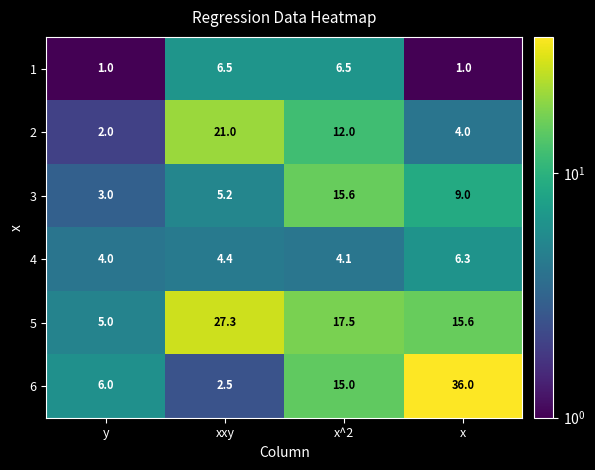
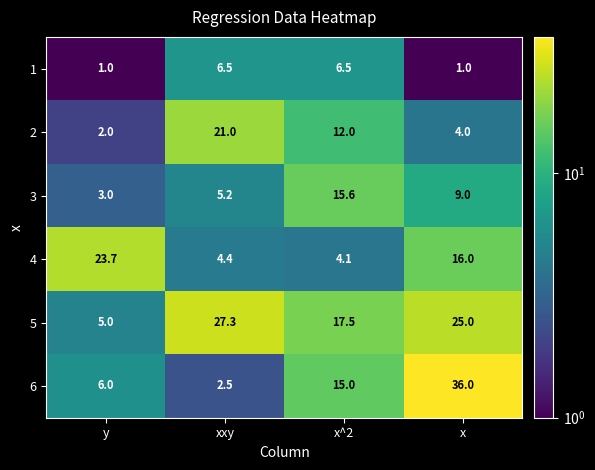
  {
    "1": {
      "y": 1.0,
      "xxy": 6.5,
      "x^2": 6.5,
      "x": 1.0
    },
    "2": {
      "y": 2.0,
      "xxy": 21.0,
      "x^2": 12.0,
      "x": 4.0
    },
    "3": {
      "y": 3.0,
      "xxy": 5.2,
      "x^2": 15.6,
      "x": 9.0
    },
    "4": {
-     "y": 4.0,
+     "y": 23.7,
      "xxy": 4.4,
      "x^2": 4.1,
-     "x": 6.3
+     "x": 16.0
    },
    "5": {
      "y": 5.0,
      "xxy": 27.3,
      "x^2": 17.5,
-     "x": 15.6
+     "x": 25.0
    },
    "6": {
      "y": 6.0,
      "xxy": 2.5,
      "x^2": 15.0,
      "x": 36.0
    }
  }
